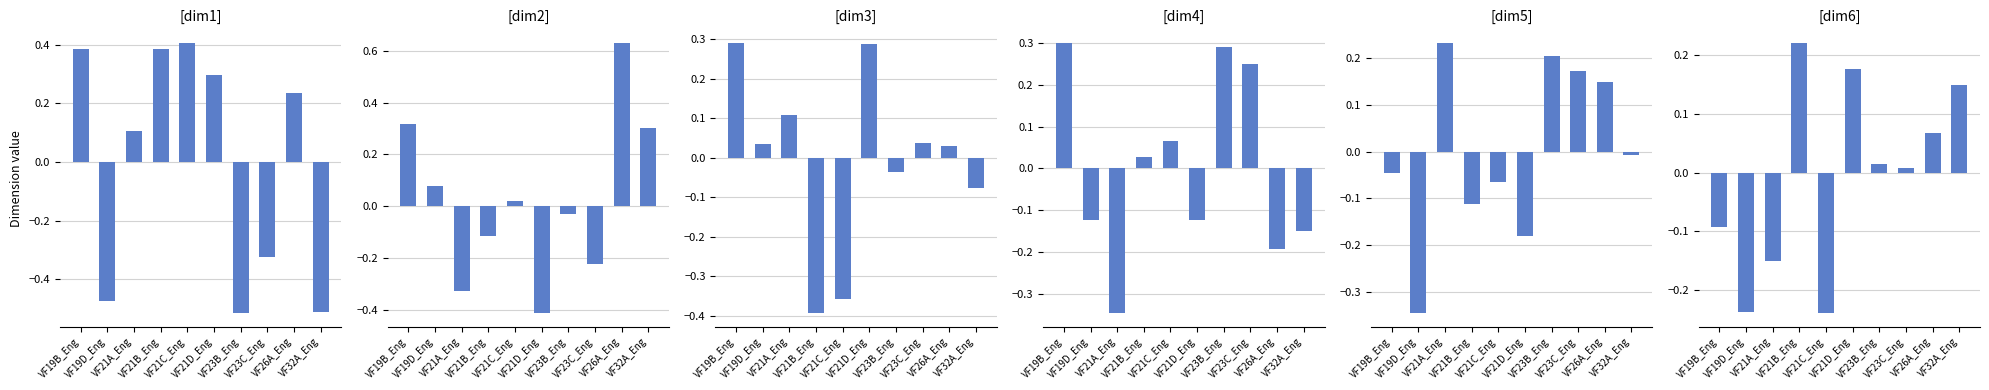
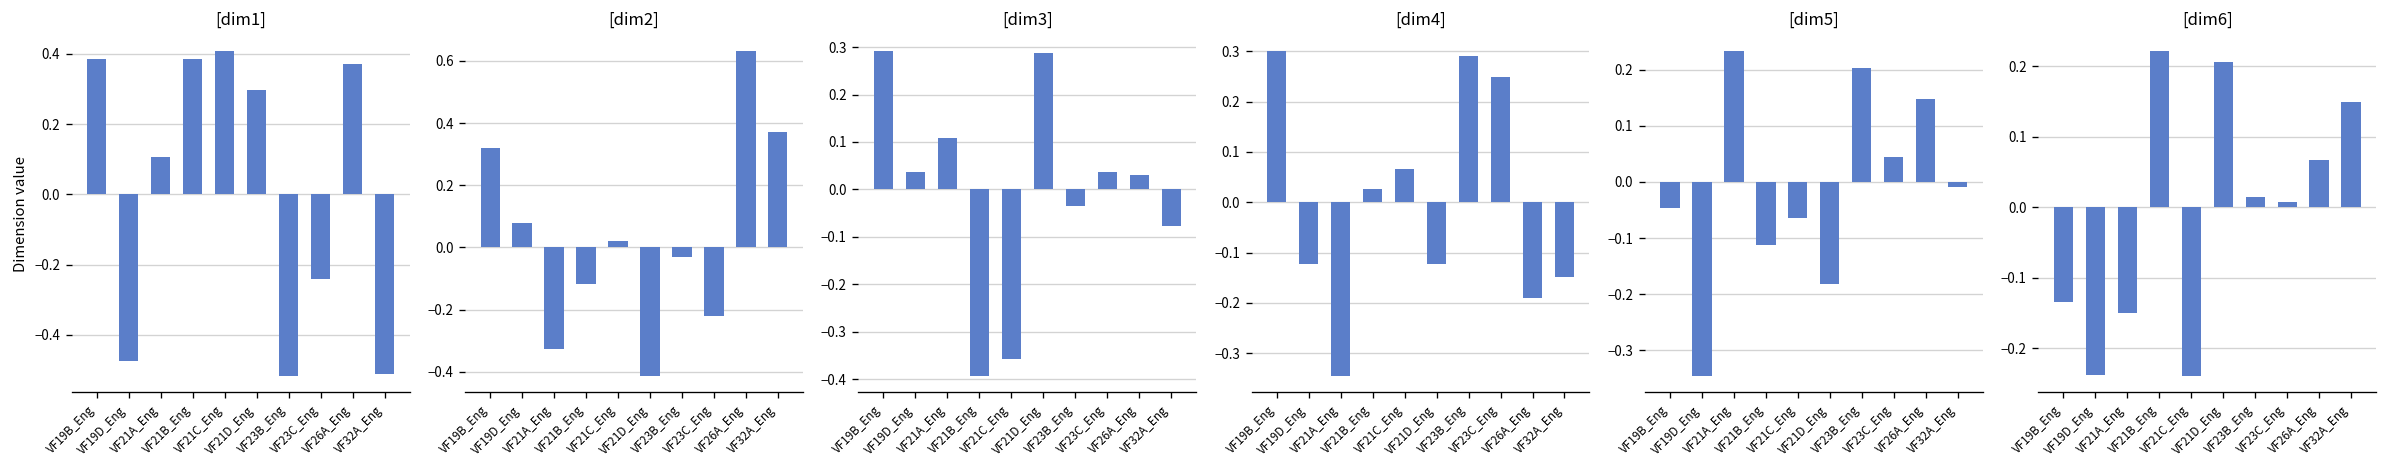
  {
    "[dim1]": {
      "VF19B_Eng": 0.39,
      "VF19D_Eng": -0.47,
      "VF21A_Eng": 0.11,
      "VF21B_Eng": 0.39,
      "VF21C_Eng": 0.41,
      "VF21D_Eng": 0.30,
      "VF23B_Eng": -0.52,
-     "VF23C_Eng": -0.32,
-     "VF26A_Eng": 0.24,
+     "VF23C_Eng": -0.24,
+     "VF26A_Eng": 0.37,
      "VF32A_Eng": -0.51
    },
    "[dim2]": {
      "VF19B_Eng": 0.32,
      "VF19D_Eng": 0.08,
      "VF21A_Eng": -0.33,
      "VF21B_Eng": -0.12,
      "VF21C_Eng": 0.02,
      "VF21D_Eng": -0.41,
      "VF23B_Eng": -0.03,
      "VF23C_Eng": -0.22,
      "VF26A_Eng": 0.63,
-     "VF32A_Eng": 0.30
+     "VF32A_Eng": 0.37
    },
    "[dim3]": {
      "VF19B_Eng": 0.29,
      "VF19D_Eng": 0.04,
      "VF21A_Eng": 0.11,
      "VF21B_Eng": -0.39,
      "VF21C_Eng": -0.36,
      "VF21D_Eng": 0.29,
      "VF23B_Eng": -0.04,
      "VF23C_Eng": 0.04,
      "VF26A_Eng": 0.03,
      "VF32A_Eng": -0.08
    },
    "[dim4]": {
      "VF19B_Eng": 0.30,
      "VF19D_Eng": -0.12,
      "VF21A_Eng": -0.35,
      "VF21B_Eng": 0.03,
      "VF21C_Eng": 0.07,
      "VF21D_Eng": -0.12,
      "VF23B_Eng": 0.29,
      "VF23C_Eng": 0.25,
      "VF26A_Eng": -0.19,
      "VF32A_Eng": -0.15
    },
    "[dim5]": {
      "VF19B_Eng": -0.05,
      "VF19D_Eng": -0.35,
      "VF21A_Eng": 0.23,
      "VF21B_Eng": -0.11,
      "VF21C_Eng": -0.06,
      "VF21D_Eng": -0.18,
      "VF23B_Eng": 0.20,
-     "VF23C_Eng": 0.17,
+     "VF23C_Eng": 0.05,
      "VF26A_Eng": 0.15,
      "VF32A_Eng": -0.01
    },
    "[dim6]": {
-     "VF19B_Eng": -0.09,
+     "VF19B_Eng": -0.13,
      "VF19D_Eng": -0.24,
      "VF21A_Eng": -0.15,
      "VF21B_Eng": 0.22,
      "VF21C_Eng": -0.24,
-     "VF21D_Eng": 0.18,
+     "VF21D_Eng": 0.21,
      "VF23B_Eng": 0.01,
      "VF23C_Eng": 0.01,
      "VF26A_Eng": 0.07,
      "VF32A_Eng": 0.15
    }
  }
